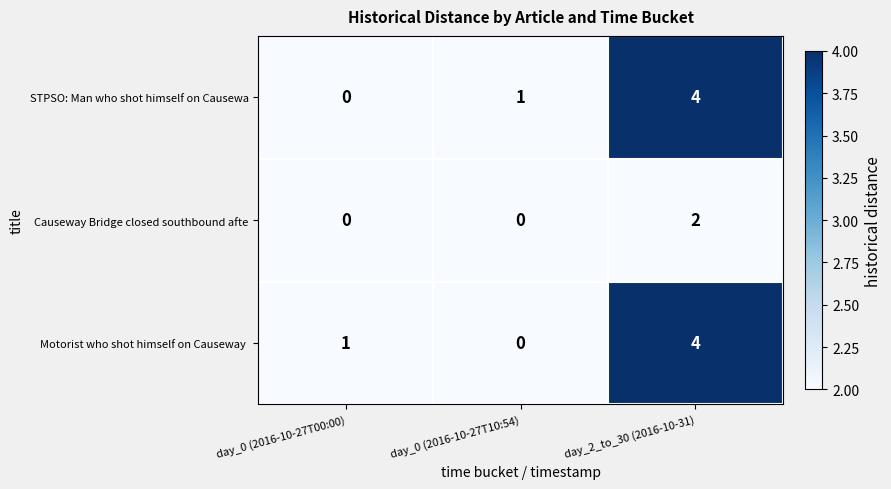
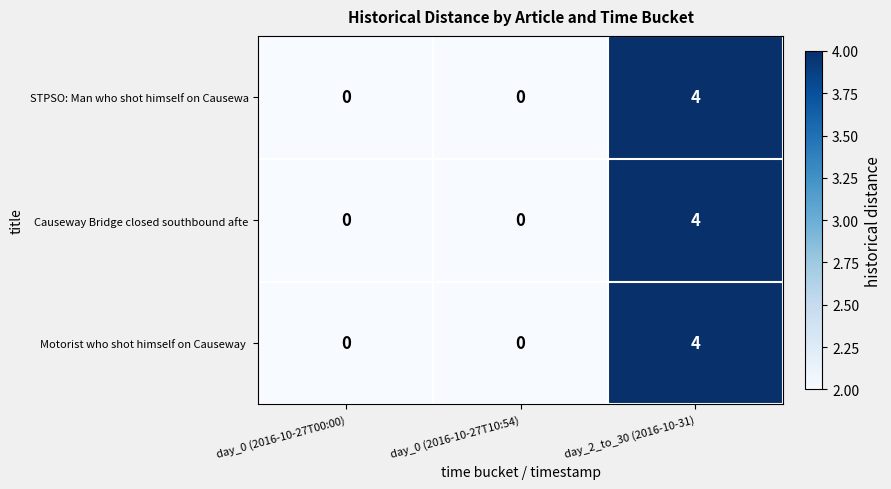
  {
    "STPSO: Man who shot himself on Causewa": {
      "day_0 (2016-10-27T00:00)": 0,
-     "day_0 (2016-10-27T10:54)": 1,
+     "day_0 (2016-10-27T10:54)": 0,
      "day_2_to_30 (2016-10-31)": 4
    },
    "Causeway Bridge closed southbound afte": {
      "day_0 (2016-10-27T00:00)": 0,
      "day_0 (2016-10-27T10:54)": 0,
-     "day_2_to_30 (2016-10-31)": 2
+     "day_2_to_30 (2016-10-31)": 4
    },
    "Motorist who shot himself on Causeway": {
-     "day_0 (2016-10-27T00:00)": 1,
+     "day_0 (2016-10-27T00:00)": 0,
      "day_0 (2016-10-27T10:54)": 0,
      "day_2_to_30 (2016-10-31)": 4
    }
  }
